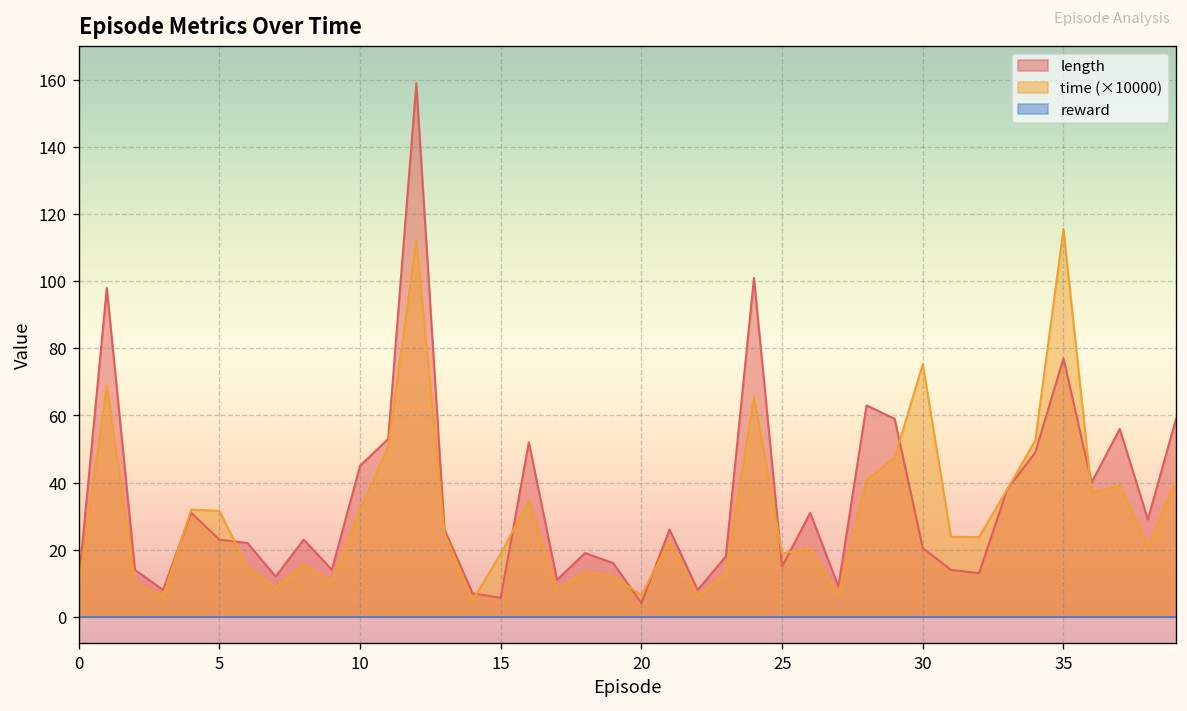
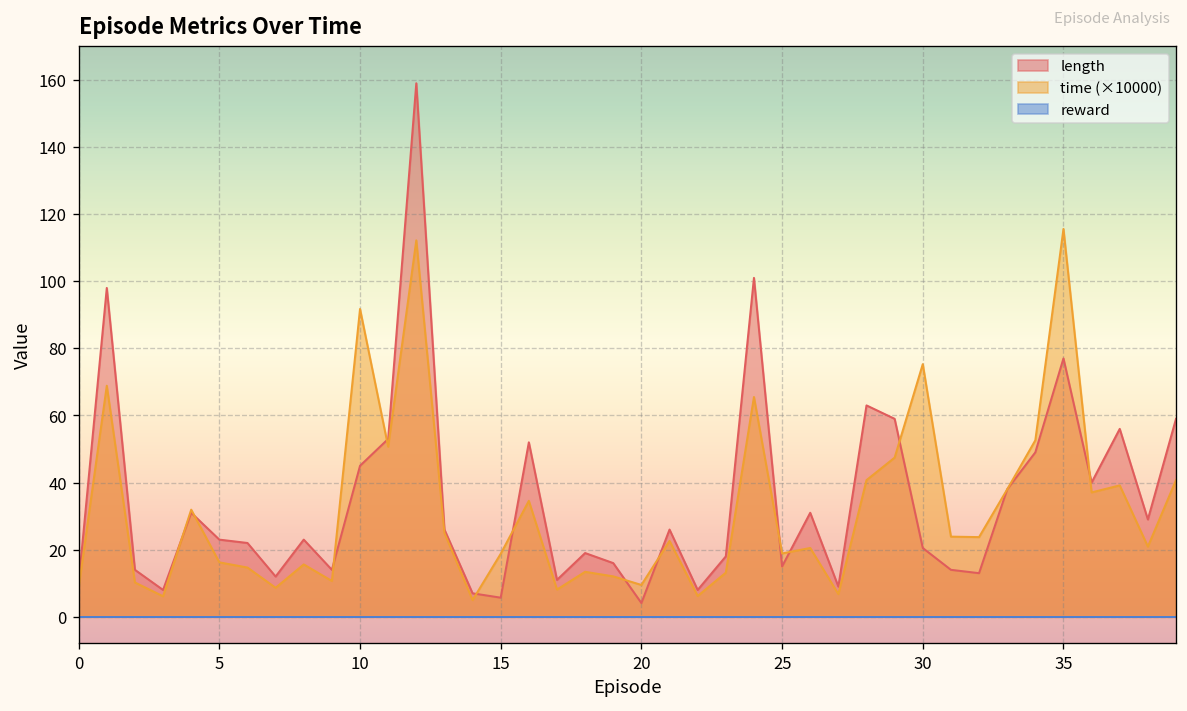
  {
    "length": {
      "0": 10,
      "5": 23,
      "10": 45,
      "15": 6,
      "20": 4,
      "25": 15,
      "30": 21,
      "35": 77
    },
    "time (×10000)": {
      "0": 9,
-     "5": 32,
-     "10": 32,
+     "5": 16,
+     "10": 92,
      "15": 19,
-     "20": 6,
+     "20": 9,
      "25": 19,
      "30": 75,
      "35": 116
    },
    "reward": {
      "0": 0,
      "5": 0,
      "10": 0,
      "15": 0,
      "20": 0,
      "25": 0,
      "30": 0,
      "35": 0
    }
  }
